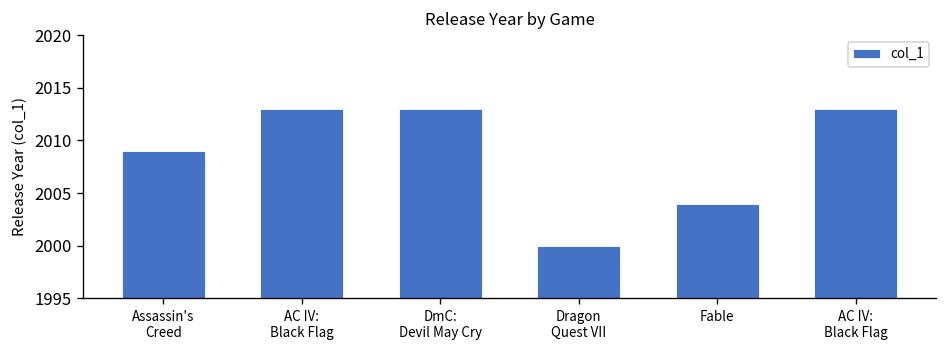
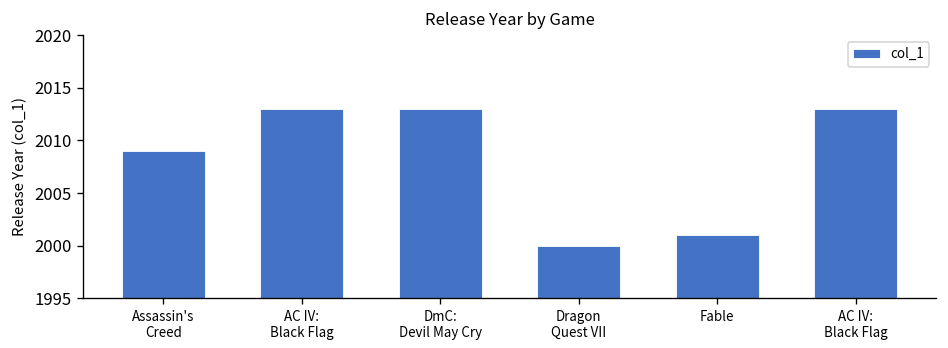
  {
    "Assassin's Creed": 2009,
    "DmC: Devil May Cry": 2013,
    "Dragon Quest VII": 2000,
-   "Fable": 2004
+   "Fable": 2001
  }
